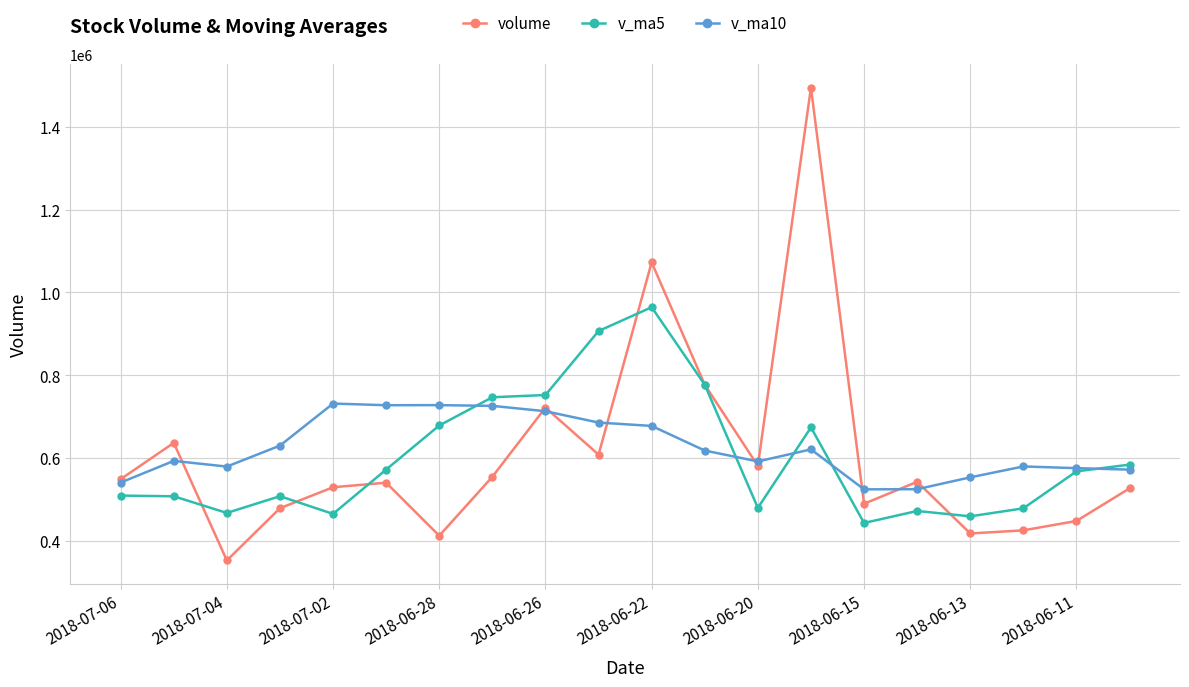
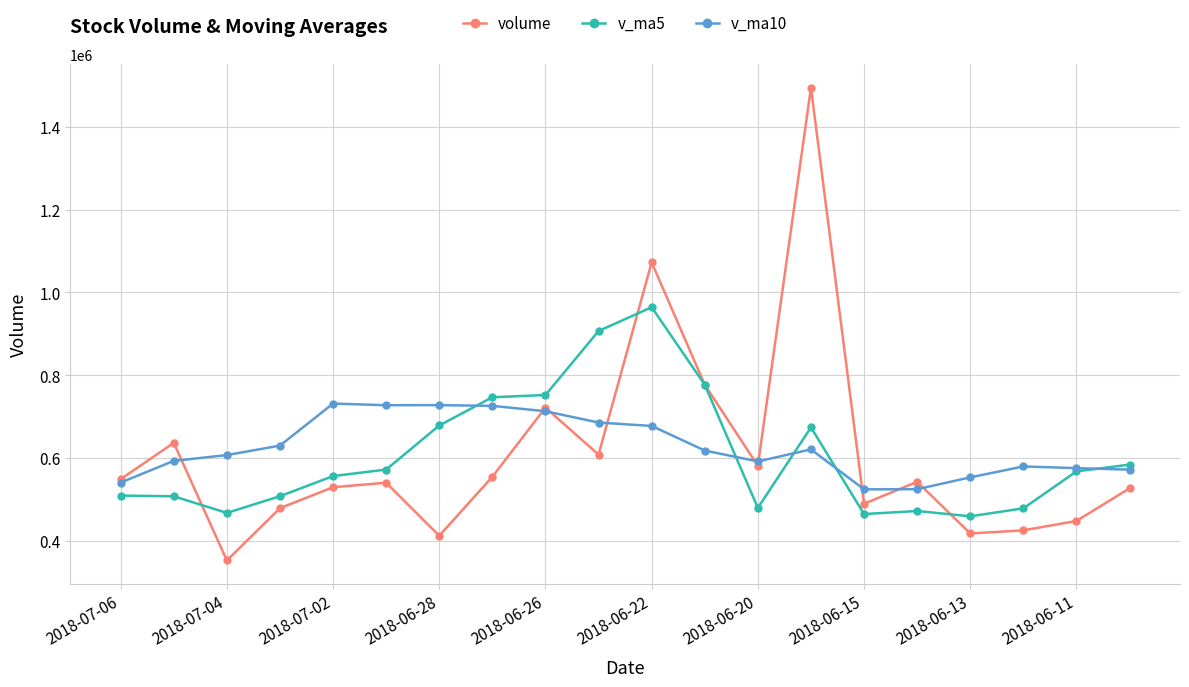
  {
    "volume": {
      "2018-07-06": 550000,
      "2018-07-04": 350000,
      "2018-07-02": 530000,
      "2018-06-28": 410000,
      "2018-06-26": 720000,
      "2018-06-22": 1070000,
      "2018-06-20": 580000,
      "2018-06-15": 490000,
      "2018-06-13": 420000,
      "2018-06-11": 450000
    },
    "v_ma5": {
      "2018-07-06": 510000,
      "2018-07-04": 470000,
-     "2018-07-02": 470000,
+     "2018-07-02": 560000,
      "2018-06-28": 680000,
      "2018-06-26": 750000,
      "2018-06-22": 960000,
      "2018-06-20": 480000,
-     "2018-06-15": 440000,
+     "2018-06-15": 460000,
      "2018-06-13": 460000,
      "2018-06-11": 570000
    },
    "v_ma10": {
      "2018-07-06": 540000,
-     "2018-07-04": 580000,
+     "2018-07-04": 610000,
      "2018-07-02": 730000,
      "2018-06-28": 730000,
      "2018-06-26": 710000,
      "2018-06-22": 680000,
      "2018-06-20": 590000,
      "2018-06-15": 520000,
      "2018-06-13": 550000,
      "2018-06-11": 580000
    }
  }
